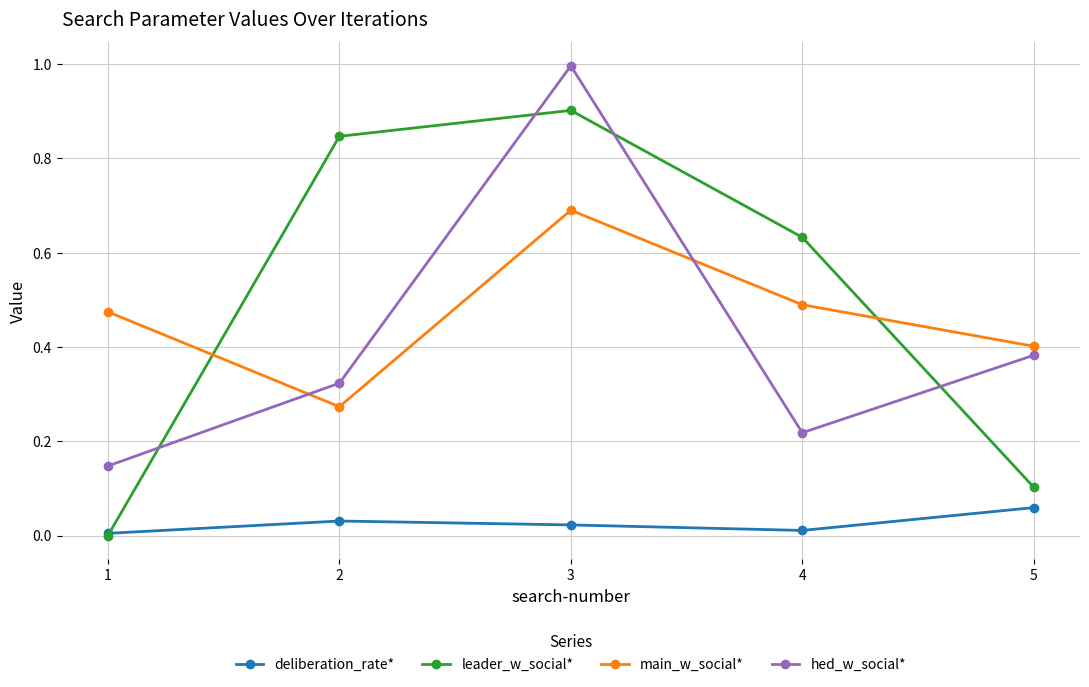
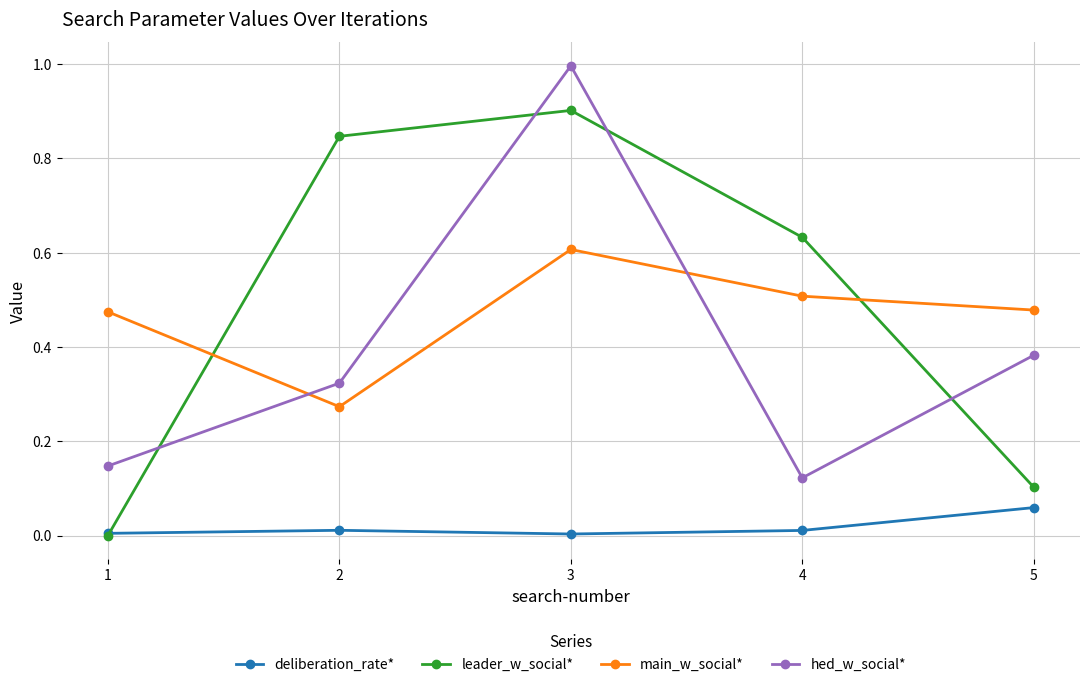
  {
    "deliberation_rate*": {
-     "2": 0.03,
-     "3": 0.02,
+     "2": 0.01,
+     "3": 0.00,
      "4": 0.01,
      "5": 0.06
    },
    "leader_w_social*": {
      "2": 0.85,
      "3": 0.90,
      "4": 0.63,
      "5": 0.10
    },
    "main_w_social*": {
      "1": 0.47,
      "2": 0.27,
-     "3": 0.69,
-     "4": 0.49,
-     "5": 0.40
+     "3": 0.61,
+     "4": 0.51,
+     "5": 0.48
    },
    "hed_w_social*": {
      "1": 0.15,
      "2": 0.32,
      "3": 1.00,
-     "4": 0.22,
+     "4": 0.12,
      "5": 0.38
    }
  }
